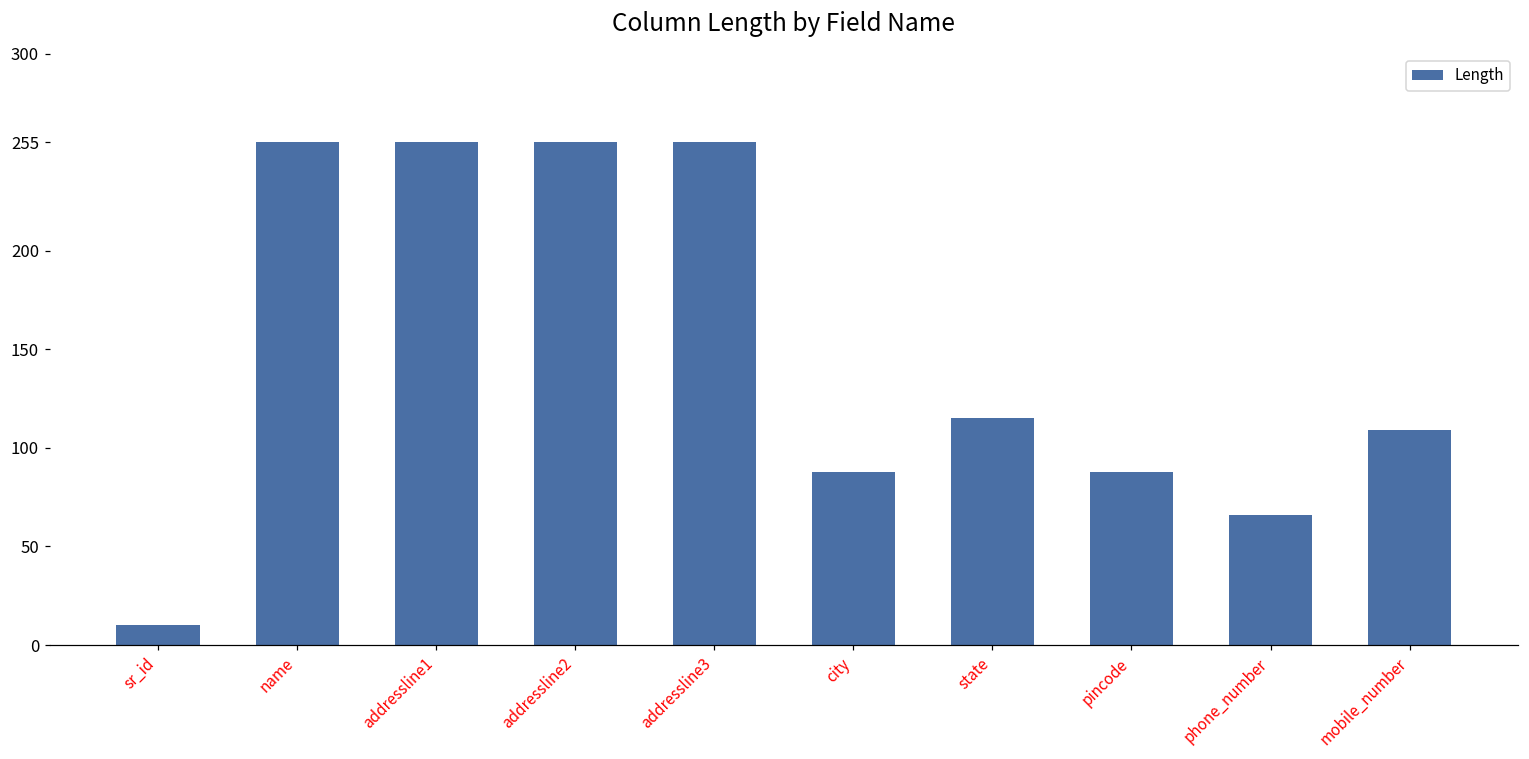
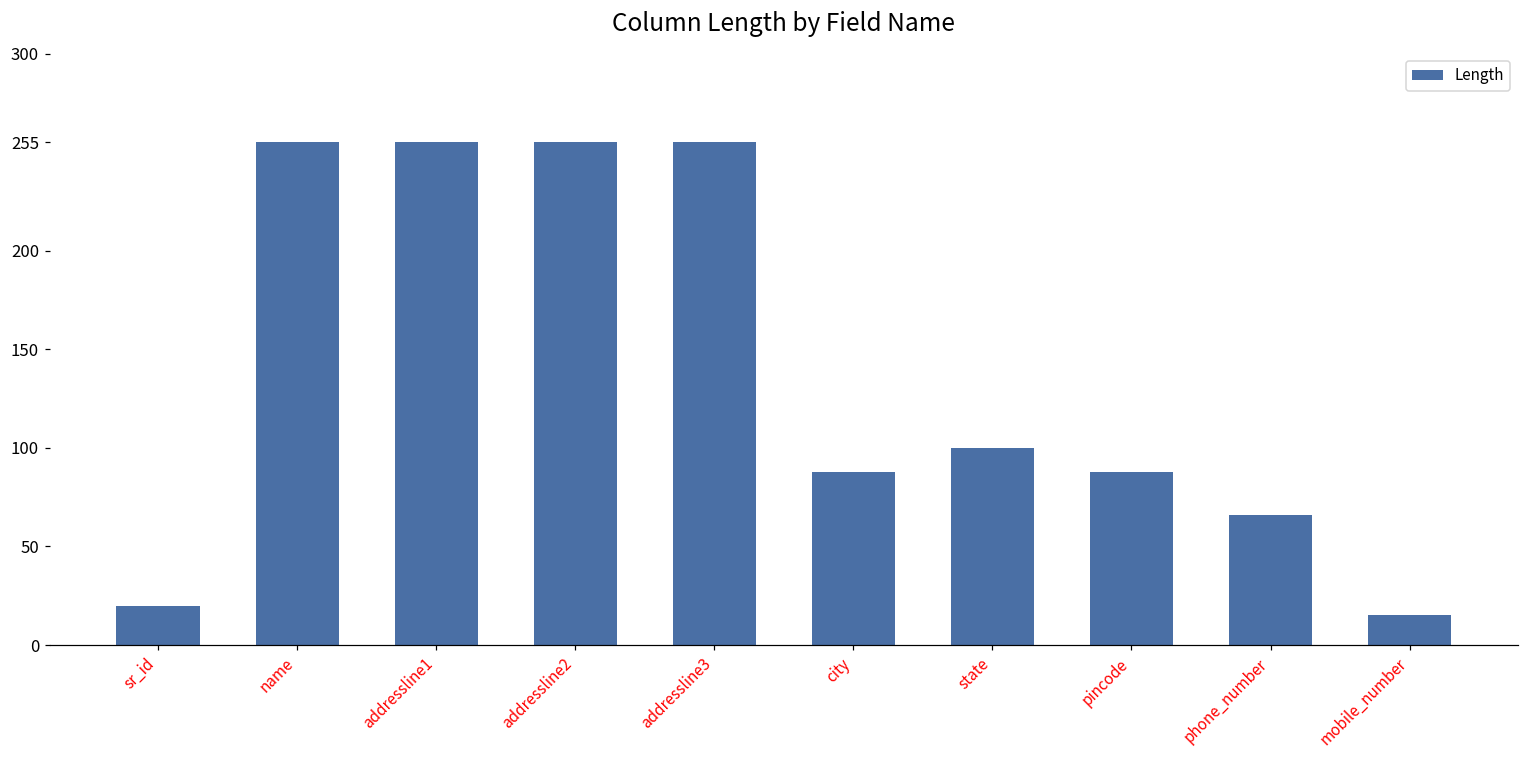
  {
-   "sr_id": 10,
+   "sr_id": 20,
    "name": 255,
    "addressline1": 255,
    "addressline2": 255,
    "addressline3": 255,
    "city": 88,
-   "state": 115,
+   "state": 100,
    "pincode": 88,
    "phone_number": 66,
-   "mobile_number": 109
+   "mobile_number": 15
  }
